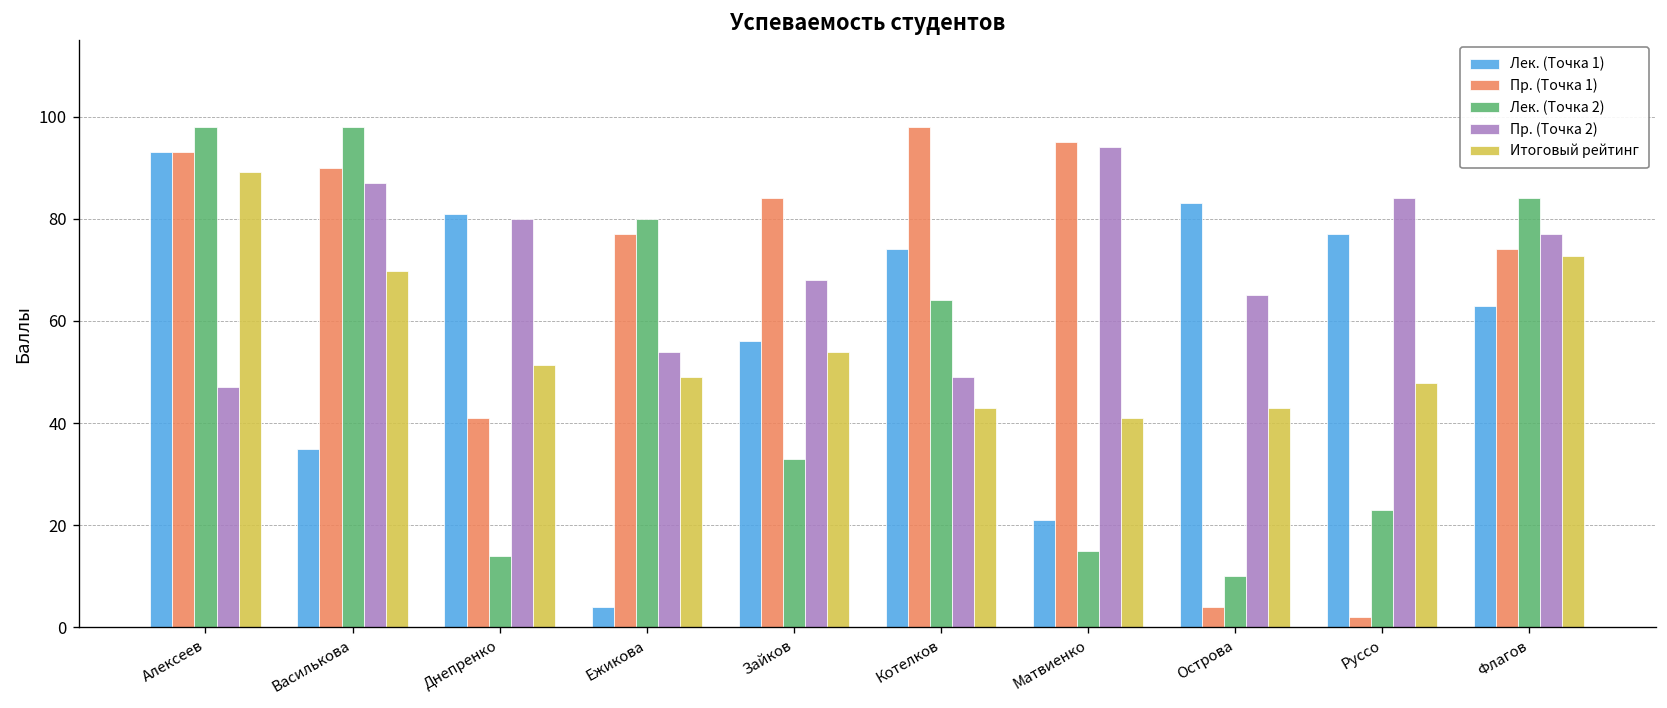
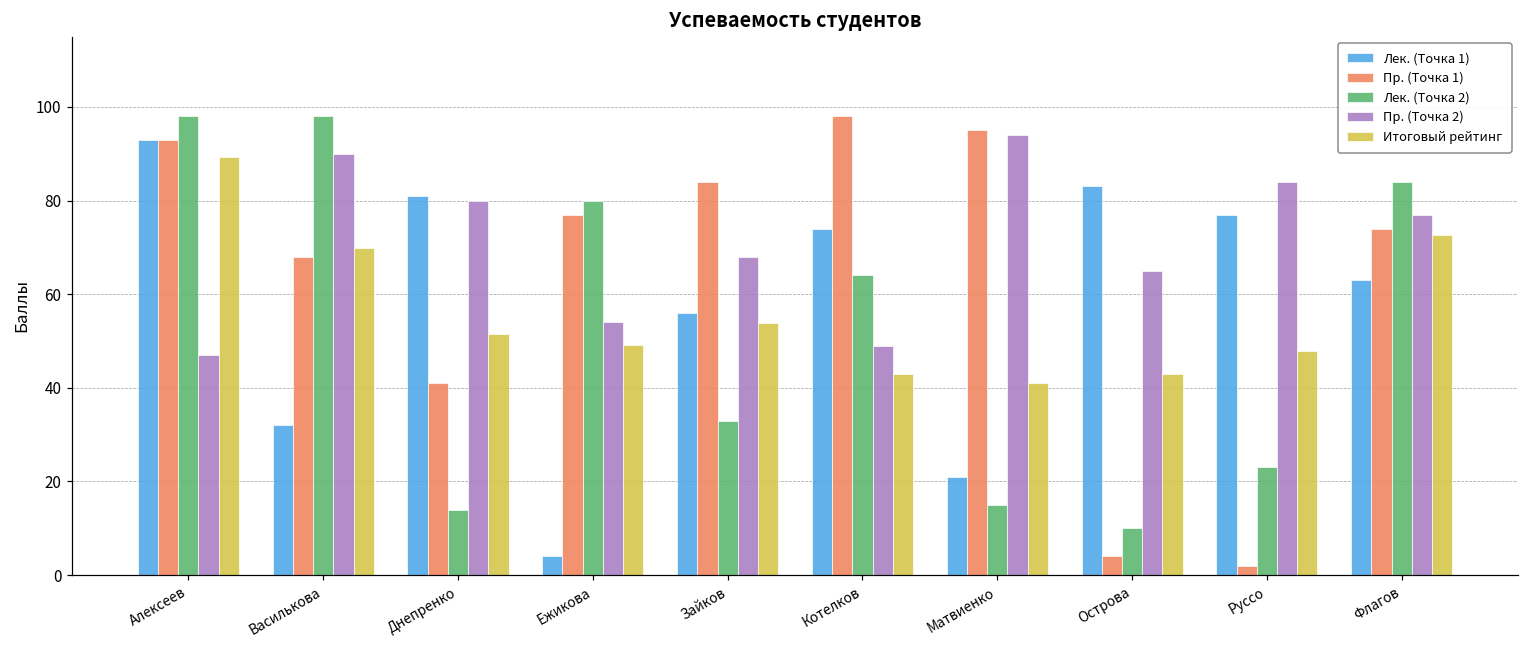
  {
    "Лек. (Точка 1)": {
      "Алексеев": 93,
-     "Василькова": 35,
+     "Василькова": 32,
      "Днепренко": 81,
      "Ежикова": 4,
      "Зайков": 56,
      "Котелков": 74,
      "Матвиенко": 21,
      "Острова": 83,
      "Руссо": 77,
      "Флагов": 63
    },
    "Пр. (Точка 1)": {
      "Алексеев": 93,
-     "Василькова": 90,
+     "Василькова": 68,
      "Днепренко": 41,
      "Ежикова": 77,
      "Зайков": 84,
      "Котелков": 98,
      "Матвиенко": 95,
      "Острова": 4,
      "Руссо": 2,
      "Флагов": 74
    },
    "Лек. (Точка 2)": {
      "Алексеев": 98,
      "Василькова": 98,
      "Днепренко": 14,
      "Ежикова": 80,
      "Зайков": 33,
      "Котелков": 64,
      "Матвиенко": 15,
      "Острова": 10,
      "Руссо": 23,
      "Флагов": 84
    },
    "Пр. (Точка 2)": {
      "Алексеев": 47,
-     "Василькова": 87,
+     "Василькова": 90,
      "Днепренко": 80,
      "Ежикова": 54,
      "Зайков": 68,
      "Котелков": 49,
      "Матвиенко": 94,
      "Острова": 65,
      "Руссо": 84,
      "Флагов": 77
    },
    "Итоговый рейтинг": {
      "Алексеев": 89,
      "Василькова": 70,
      "Днепренко": 51,
      "Ежикова": 49,
      "Зайков": 54,
      "Котелков": 43,
      "Матвиенко": 41,
      "Острова": 43,
      "Руссо": 48,
      "Флагов": 73
    }
  }
